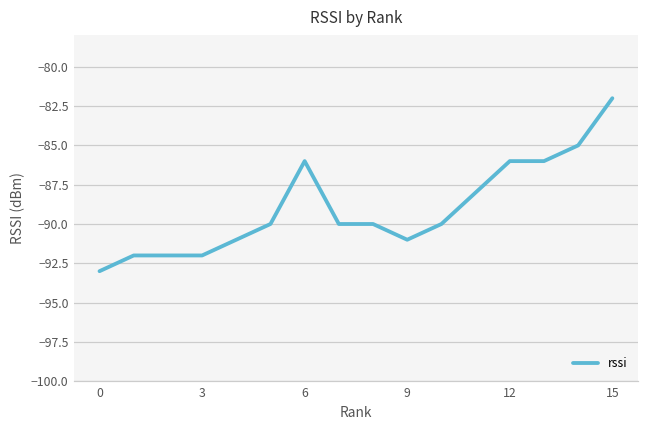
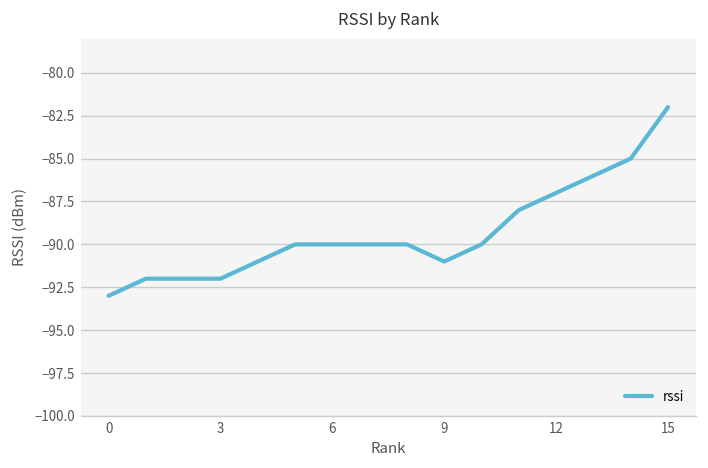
  {
    "0": -93,
    "3": -92,
-   "6": -86,
+   "6": -90,
    "9": -91,
-   "12": -86,
+   "12": -87,
    "15": -82
  }
